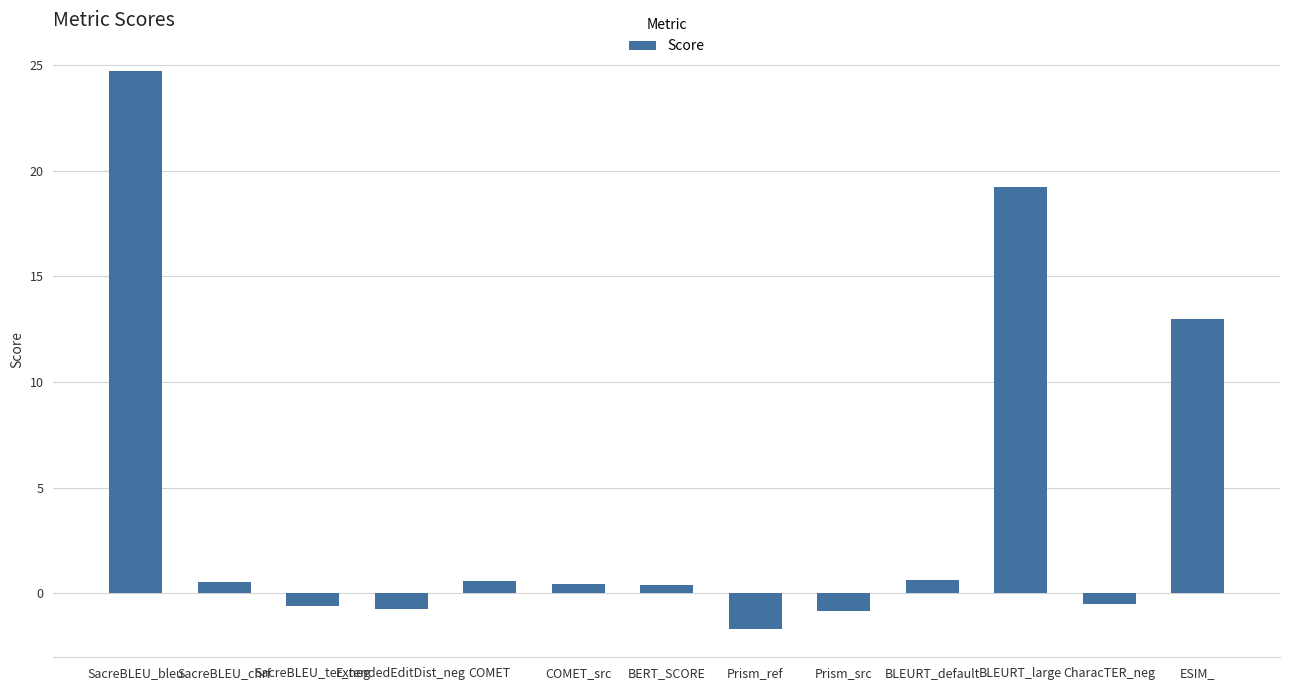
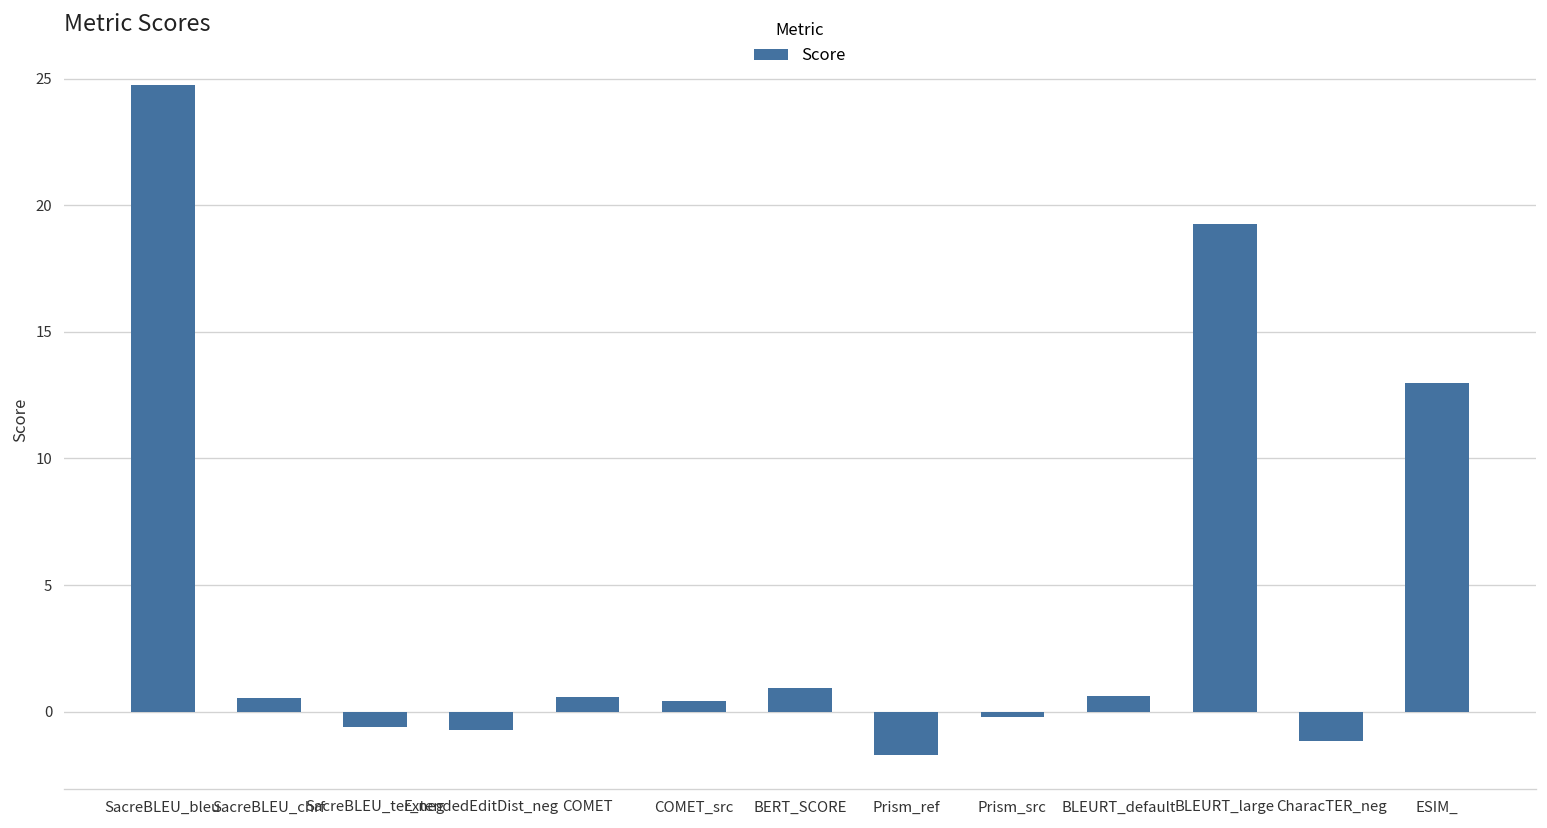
  {
    "SacreBLEU_bleu": 24.8,
    "COMET": 0.6,
    "COMET_src": 0.4,
-   "BERT_SCORE": 0.4,
+   "BERT_SCORE": 0.9,
    "Prism_ref": -1.7,
-   "Prism_src": -0.9,
+   "Prism_src": -0.2,
    "BLEURT_default": 0.6,
    "BLEURT_large": 19.3,
-   "CharacTER_neg": -0.5,
+   "CharacTER_neg": -1.2,
    "ESIM_": 13.0
  }
